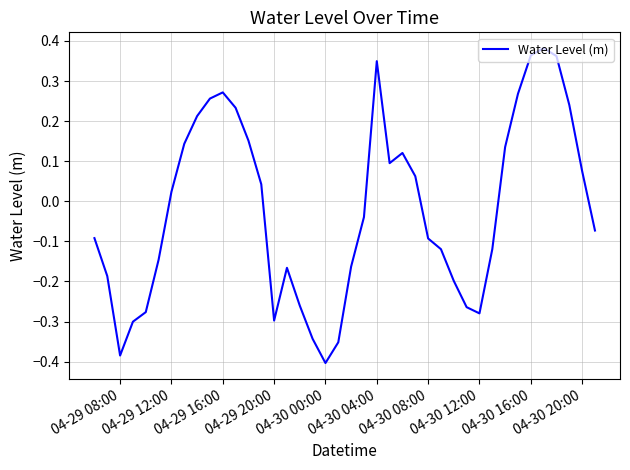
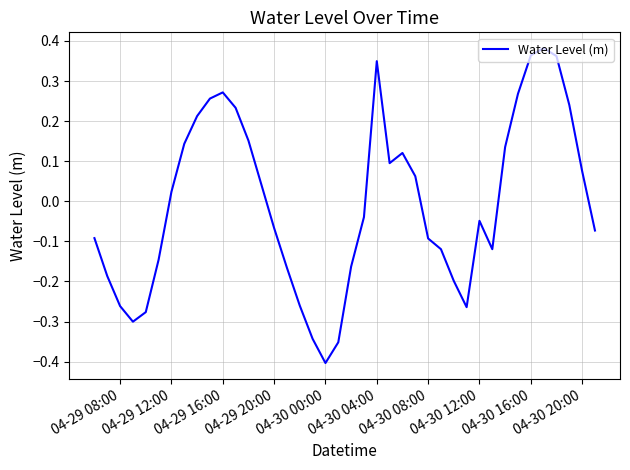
  {
-   "04-29 08:00": -0.38,
+   "04-29 08:00": -0.26,
    "04-29 12:00": 0.02,
    "04-29 16:00": 0.27,
-   "04-29 20:00": -0.30,
+   "04-29 20:00": -0.07,
    "04-30 00:00": -0.40,
    "04-30 04:00": 0.35,
    "04-30 08:00": -0.09,
-   "04-30 12:00": -0.28,
+   "04-30 12:00": -0.05,
    "04-30 20:00": 0.08
  }
